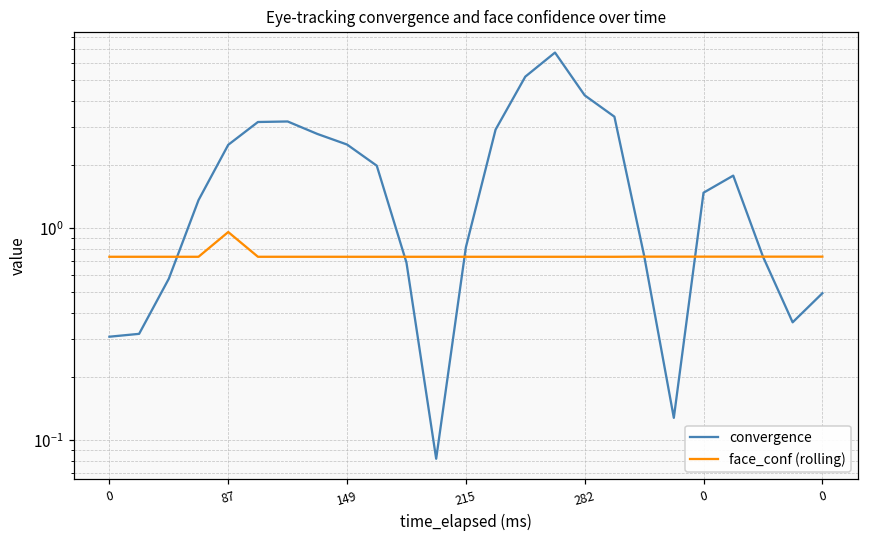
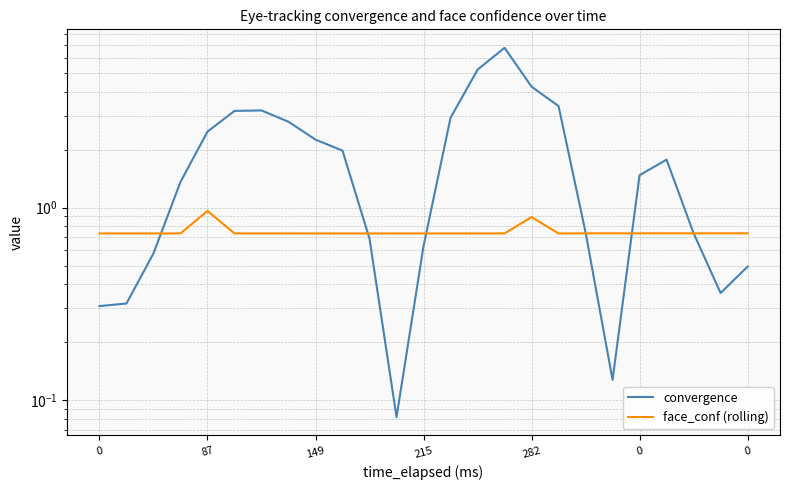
  {
    "convergence": {
      "87": 2.5,
-     "149": 2.5,
-     "215": 0.81,
+     "149": 2.3,
+     "215": 0.63,
      "282": 4.2
    },
    "face_conf (rolling)": {
      "87": 1.0,
      "149": 0.73,
      "215": 0.73,
-     "282": 0.73
+     "282": 0.9
    }
  }
